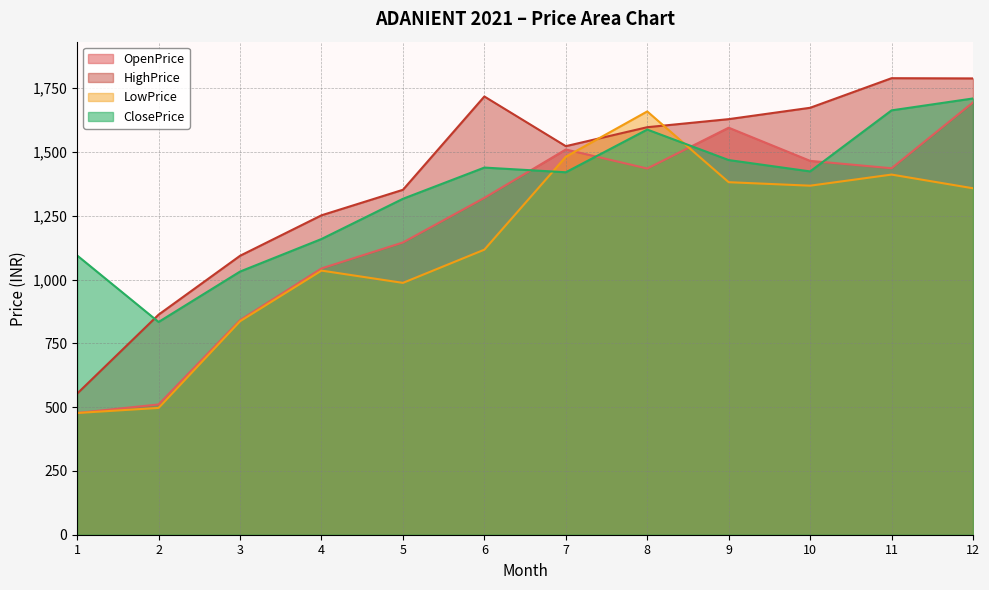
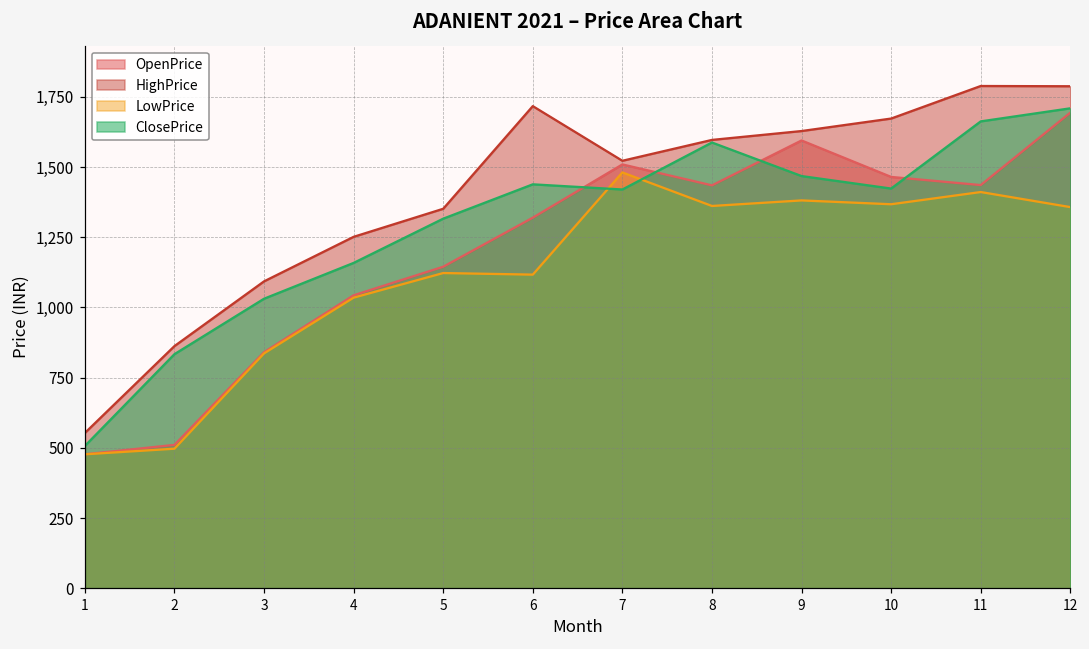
  {
    "LowPrice": {
      "2": "500",
-     "5": "990",
+     "5": "1,120",
      "6": "1,120",
      "7": "1,480",
-     "8": "1,660",
+     "8": "1,360",
      "9": "1,380",
      "10": "1,370",
      "11": "1,410",
      "12": "1,360"
    },
    "ClosePrice": {
-     "1": "1,090",
+     "1": "510",
      "2": "830",
      "3": "1,030",
      "4": "1,160",
      "5": "1,320",
      "6": "1,440",
      "7": "1,420",
      "9": "1,470",
      "10": "1,420",
      "11": "1,660",
      "12": "1,710"
    }
  }
